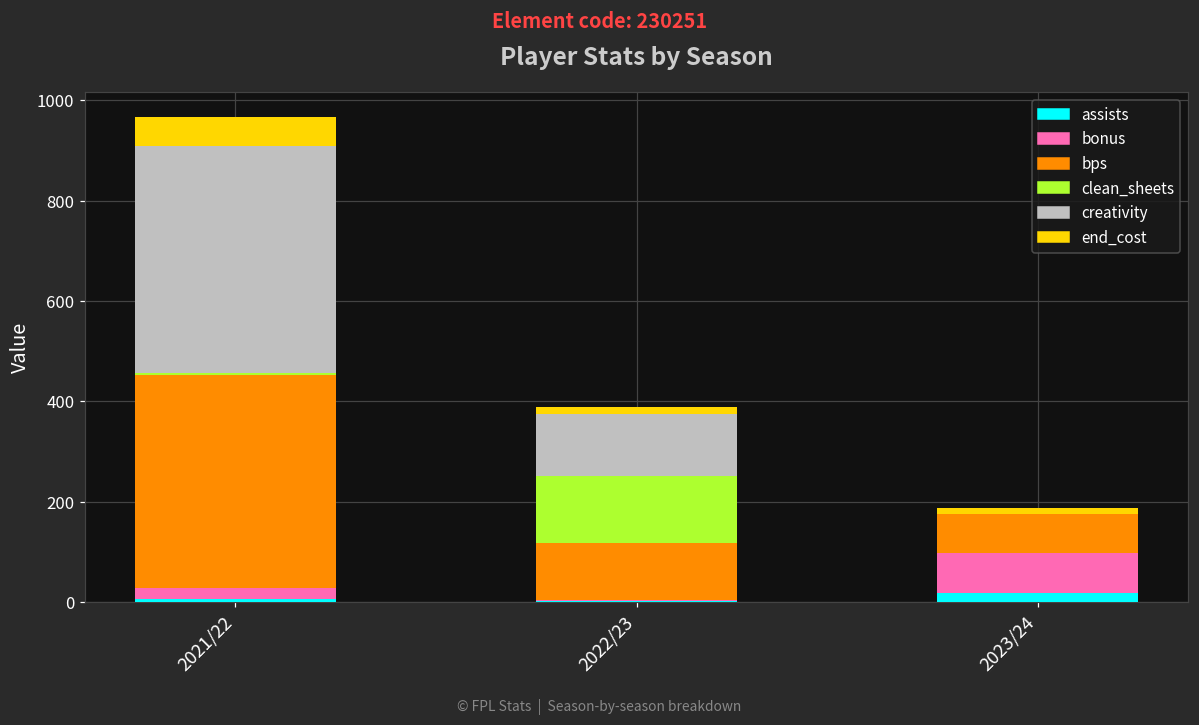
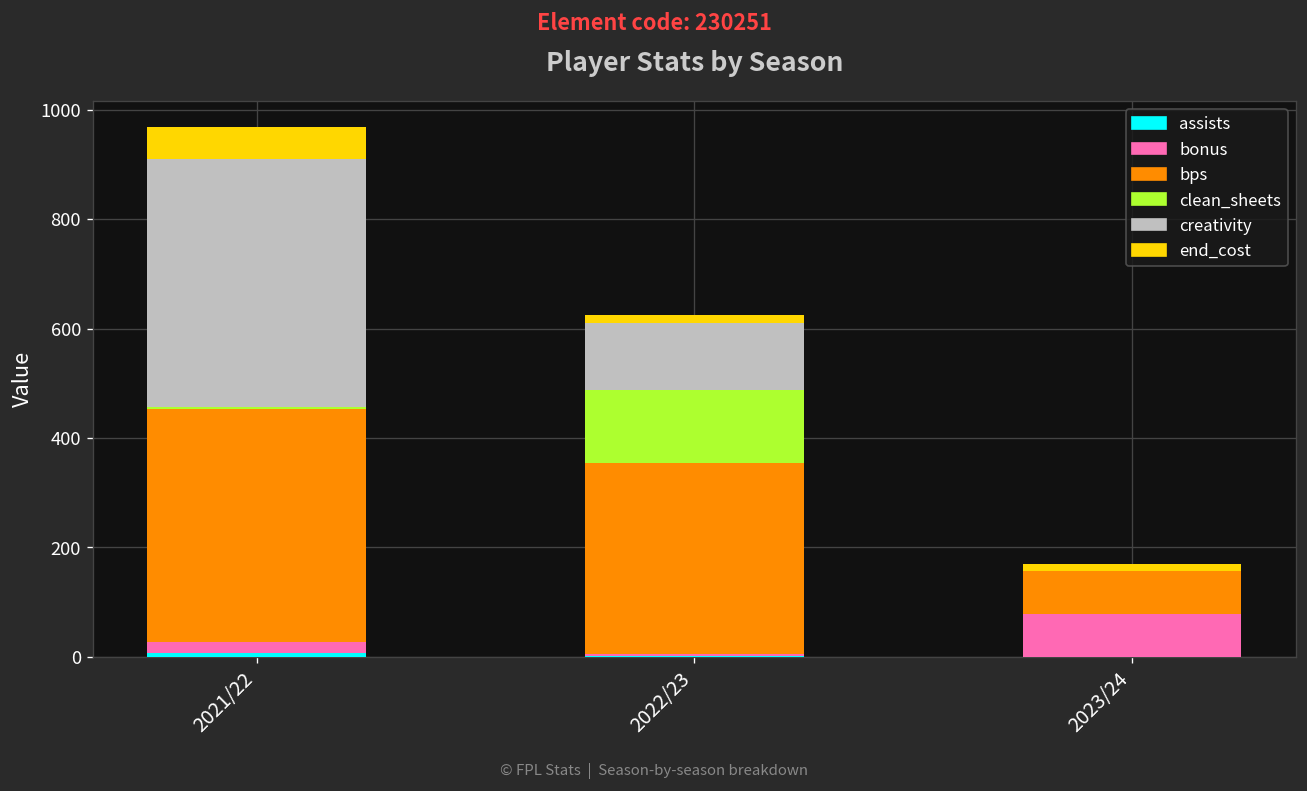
  {
    "assists": {
      "2021/22": 10,
-     "2023/24": 20
+     "2023/24": 0
    },
    "bonus": {
      "2021/22": 20,
      "2023/24": 80
    },
    "bps": {
      "2021/22": 430,
-     "2022/23": 110,
+     "2022/23": 350,
      "2023/24": 80
    },
    "clean_sheets": {
      "2022/23": 130,
      "2023/24": 0
    },
    "creativity": {
      "2021/22": 450,
      "2022/23": 120,
      "2023/24": 0
    },
    "end_cost": {
      "2021/22": 60,
      "2022/23": 10,
      "2023/24": 10
    }
  }
